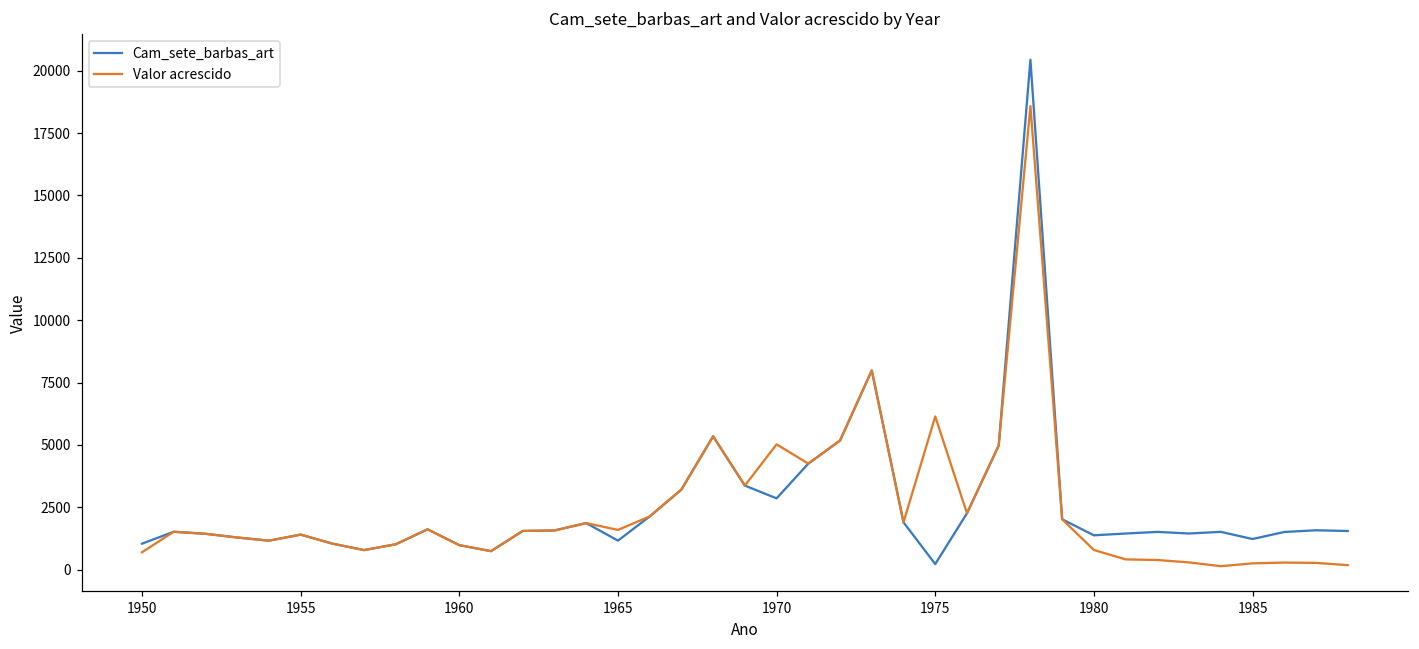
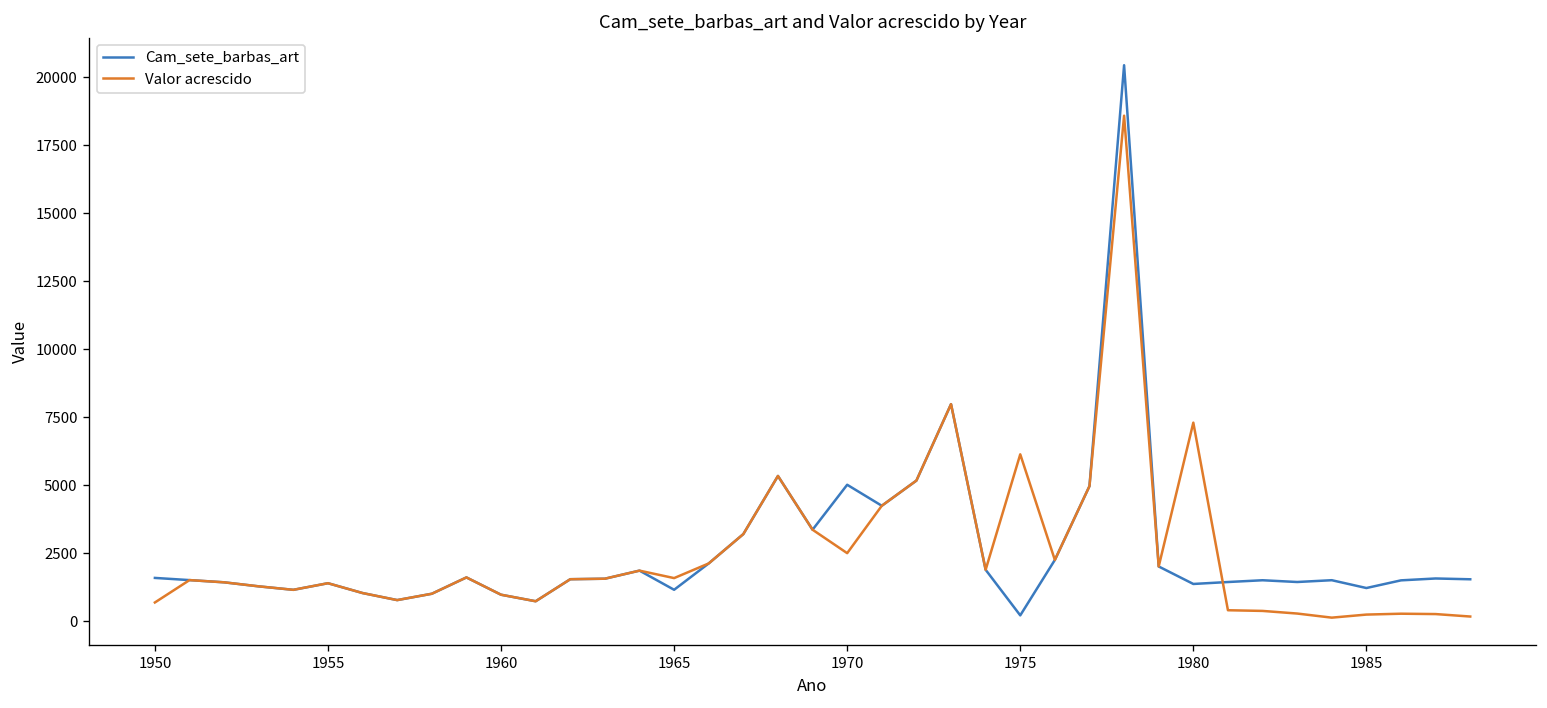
  {
    "Cam_sete_barbas_art": {
-     "1950": 1000,
+     "1950": 1600,
      "1965": 1200,
-     "1970": 2900,
+     "1970": 5000,
      "1975": 200,
      "1980": 1400,
      "1985": 1200
    },
    "Valor acrescido": {
      "1950": 700,
      "1965": 1600,
-     "1970": 5000,
+     "1970": 2500,
      "1975": 6100,
-     "1980": 800,
+     "1980": 7300,
      "1985": 200
    }
  }
